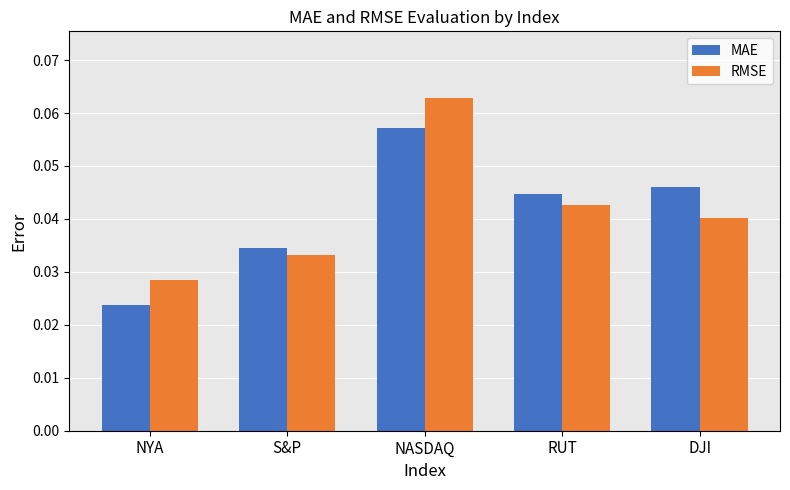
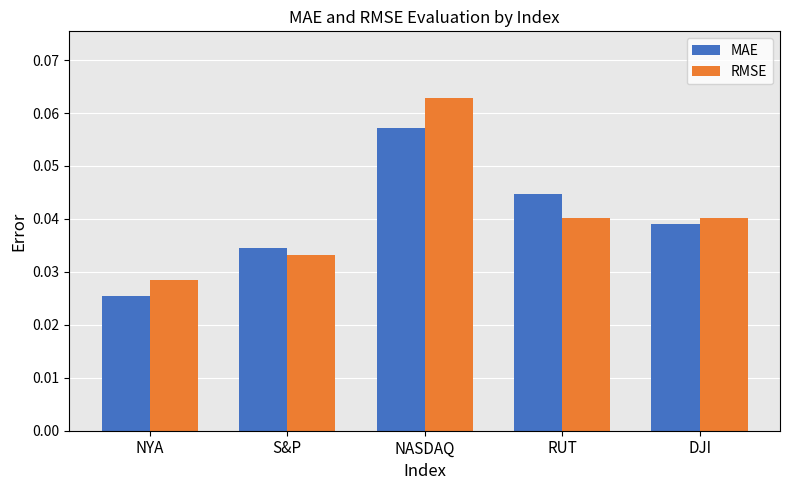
  {
    "MAE": {
-     "NYA": 0.024,
+     "NYA": 0.025,
      "S&P": 0.035,
      "NASDAQ": 0.057,
      "RUT": 0.045,
-     "DJI": 0.046
+     "DJI": 0.039
    },
    "RMSE": {
      "NYA": 0.028,
      "S&P": 0.033,
      "NASDAQ": 0.063,
-     "RUT": 0.043,
+     "RUT": 0.040,
      "DJI": 0.040
    }
  }
